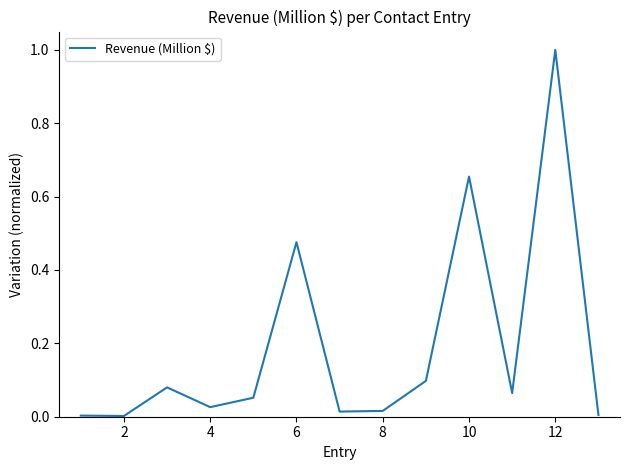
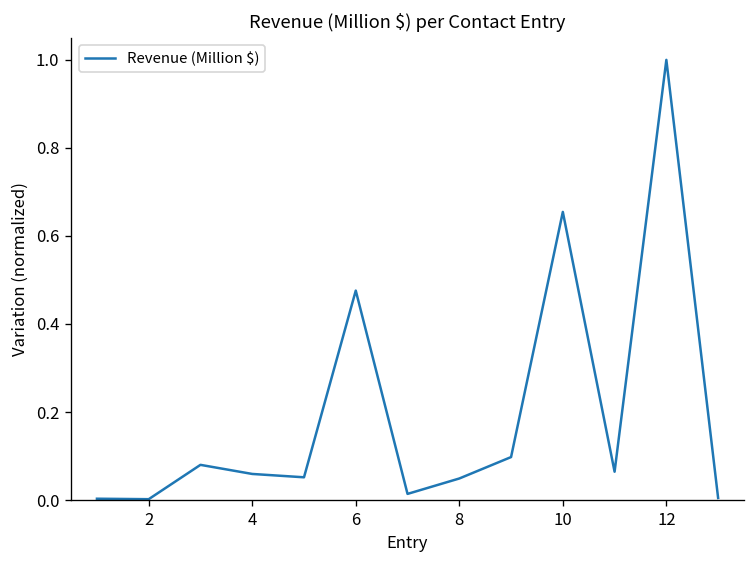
  {
    "2": 0.00,
-   "4": 0.03,
+   "4": 0.06,
    "6": 0.48,
-   "8": 0.02,
+   "8": 0.05,
    "10": 0.65,
    "12": 1.00
  }
